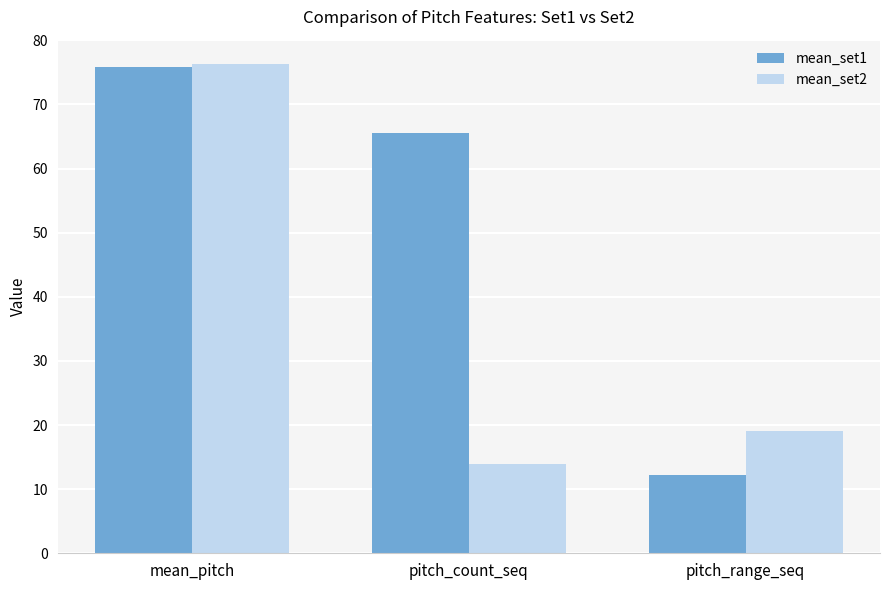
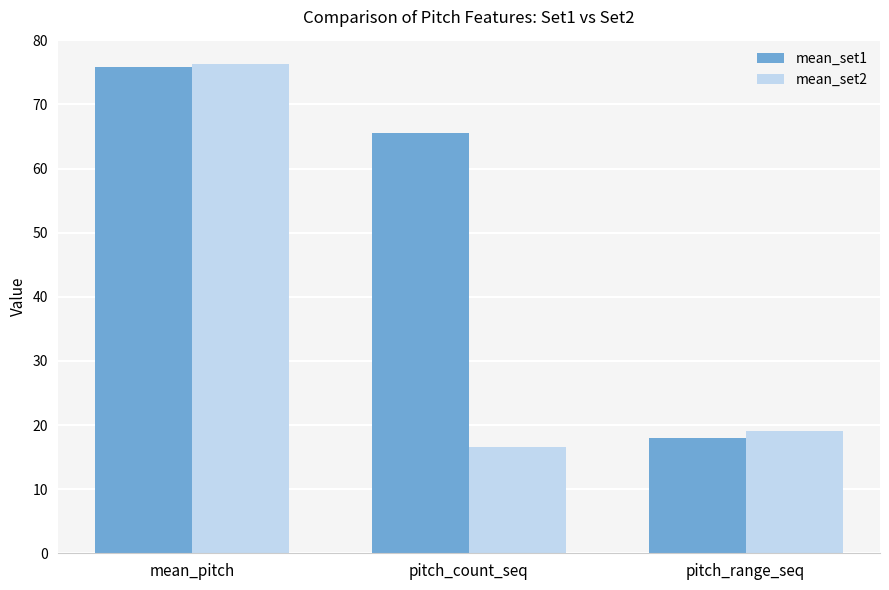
  {
    "mean_set1": {
      "mean_pitch": 76,
      "pitch_count_seq": 66,
-     "pitch_range_seq": 12
+     "pitch_range_seq": 18
    },
    "mean_set2": {
      "mean_pitch": 76,
-     "pitch_count_seq": 14,
+     "pitch_count_seq": 17,
      "pitch_range_seq": 19
    }
  }
